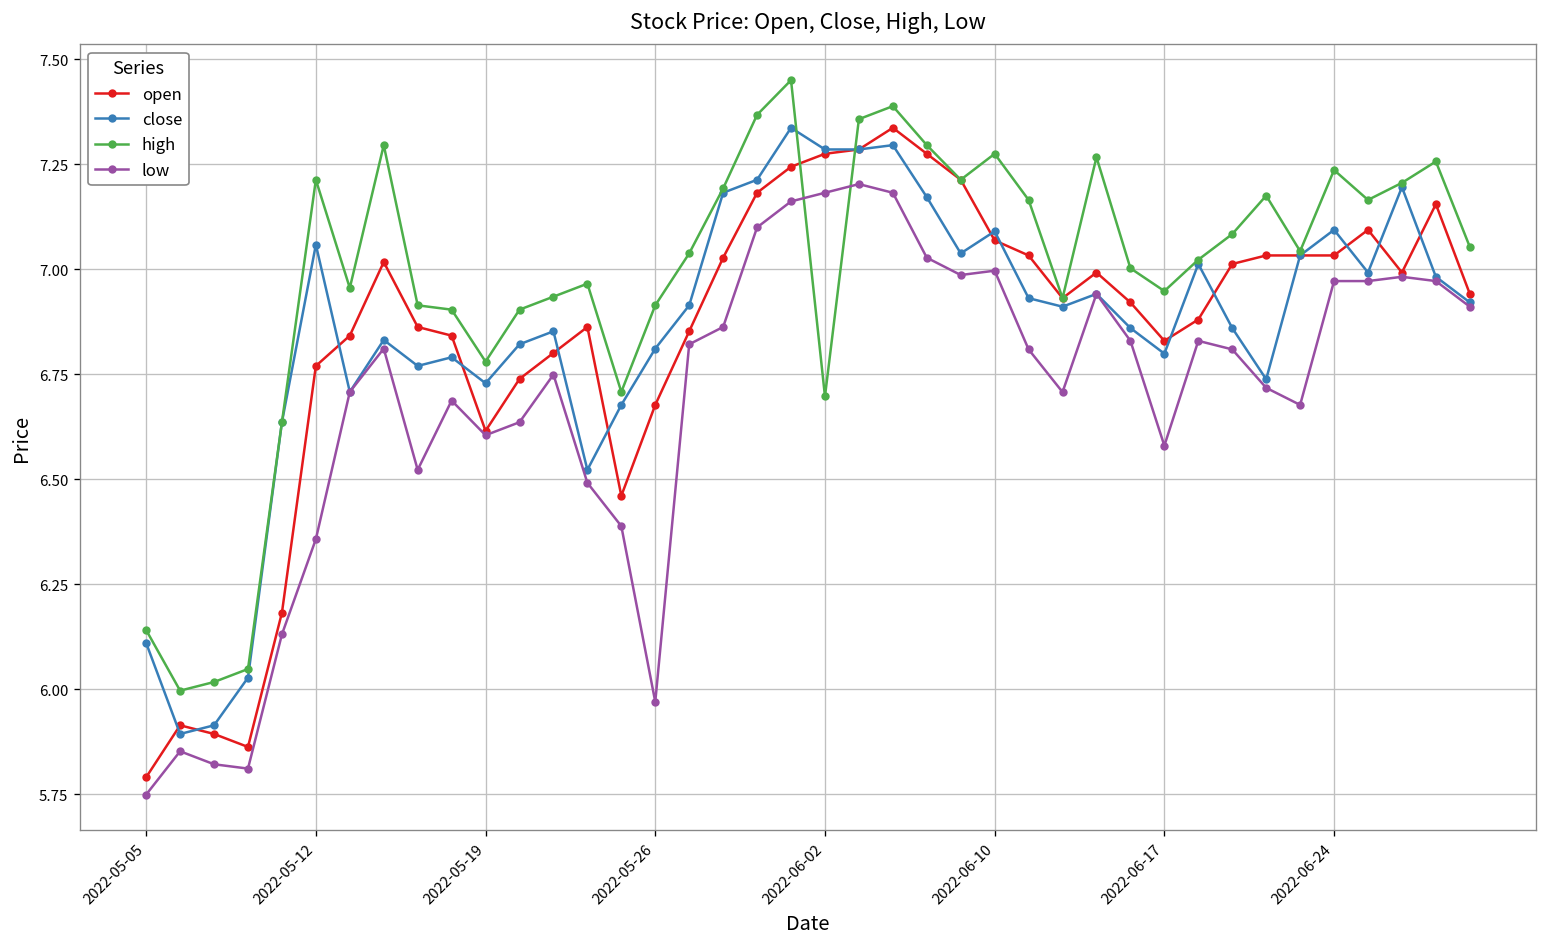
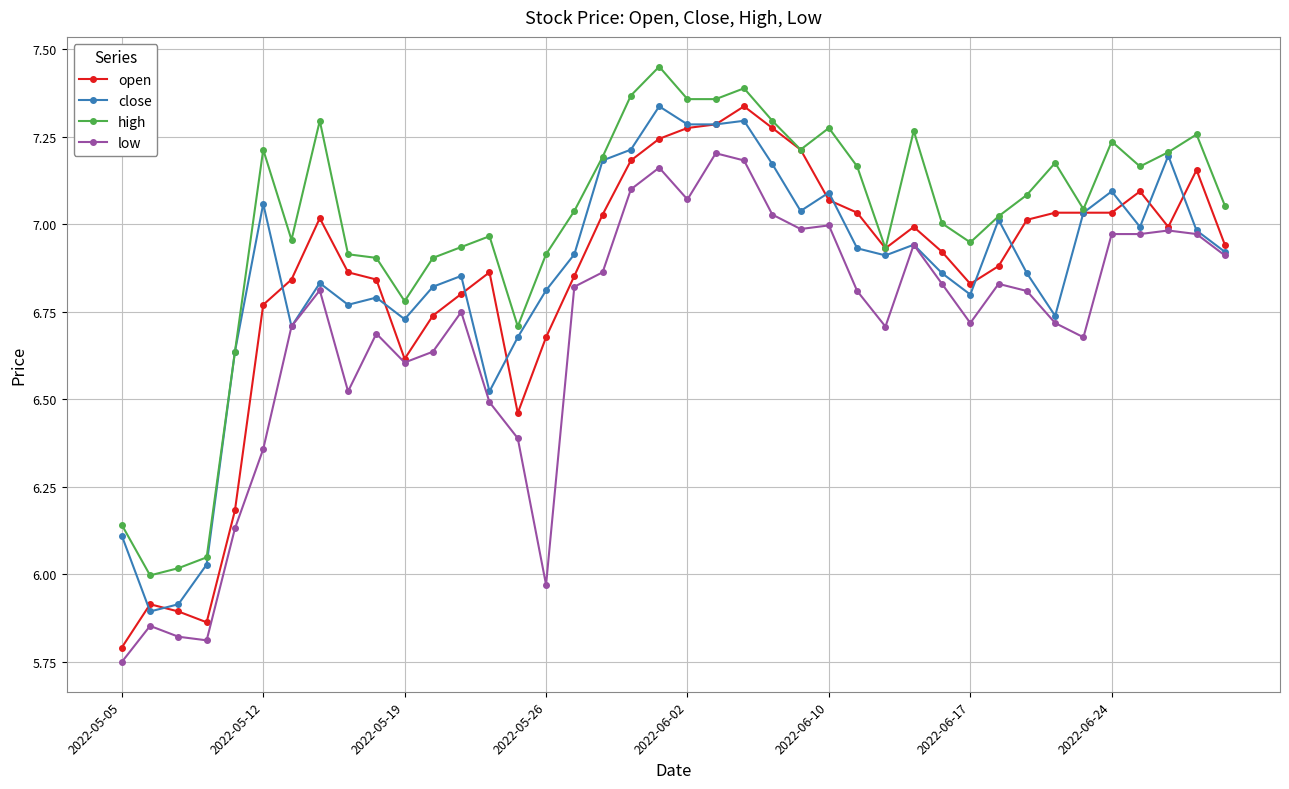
  {
    "open": {
      "2022-05-05": 5.79,
      "2022-05-12": 6.77,
      "2022-05-19": 6.62,
      "2022-05-26": 6.68,
      "2022-06-02": 7.27,
      "2022-06-10": 7.07,
      "2022-06-17": 6.83,
      "2022-06-24": 7.03
    },
    "close": {
      "2022-05-05": 6.11,
      "2022-05-12": 7.06,
      "2022-05-19": 6.73,
      "2022-05-26": 6.81,
      "2022-06-02": 7.28,
      "2022-06-10": 7.09,
      "2022-06-17": 6.80,
      "2022-06-24": 7.09
    },
    "high": {
      "2022-05-05": 6.14,
      "2022-05-12": 7.21,
      "2022-05-19": 6.78,
      "2022-05-26": 6.91,
-     "2022-06-02": 6.70,
+     "2022-06-02": 7.36,
      "2022-06-10": 7.27,
      "2022-06-17": 6.95,
      "2022-06-24": 7.24
    },
    "low": {
      "2022-05-05": 5.75,
      "2022-05-12": 6.36,
      "2022-05-19": 6.60,
      "2022-05-26": 5.97,
-     "2022-06-02": 7.18,
+     "2022-06-02": 7.07,
      "2022-06-10": 7.00,
-     "2022-06-17": 6.58,
+     "2022-06-17": 6.72,
      "2022-06-24": 6.97
    }
  }
